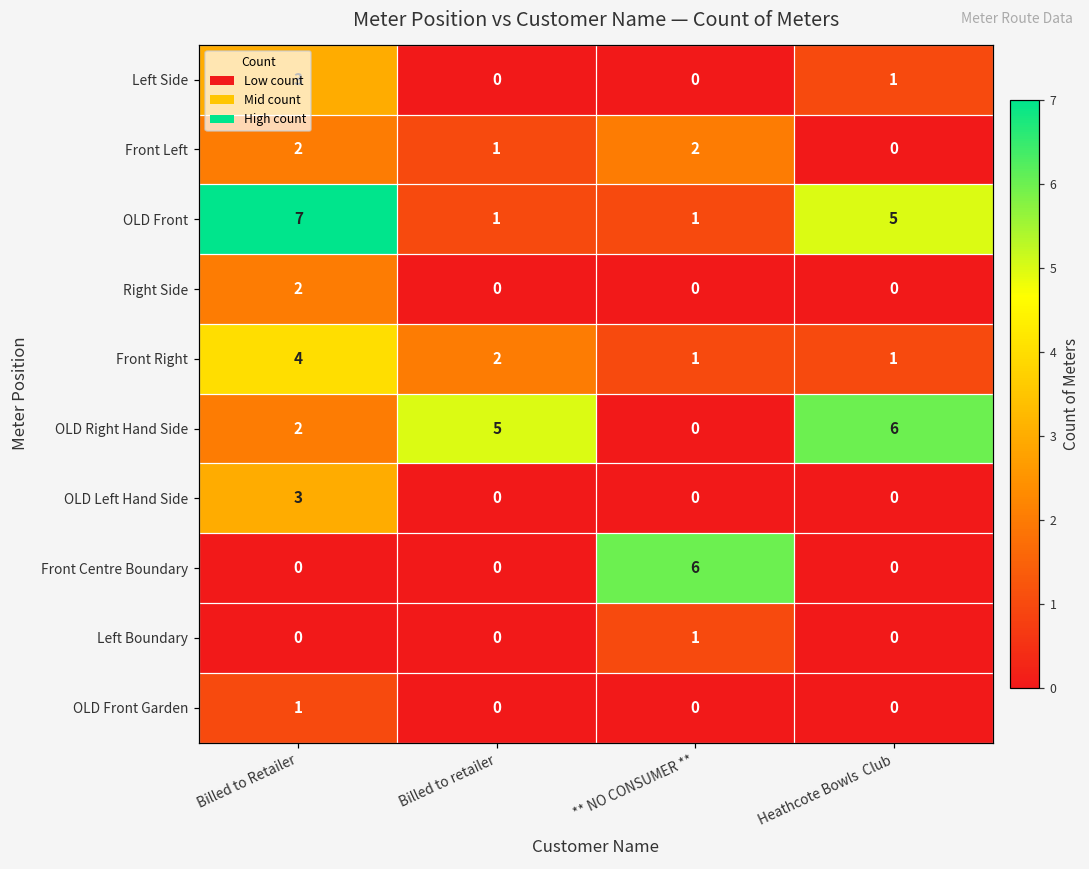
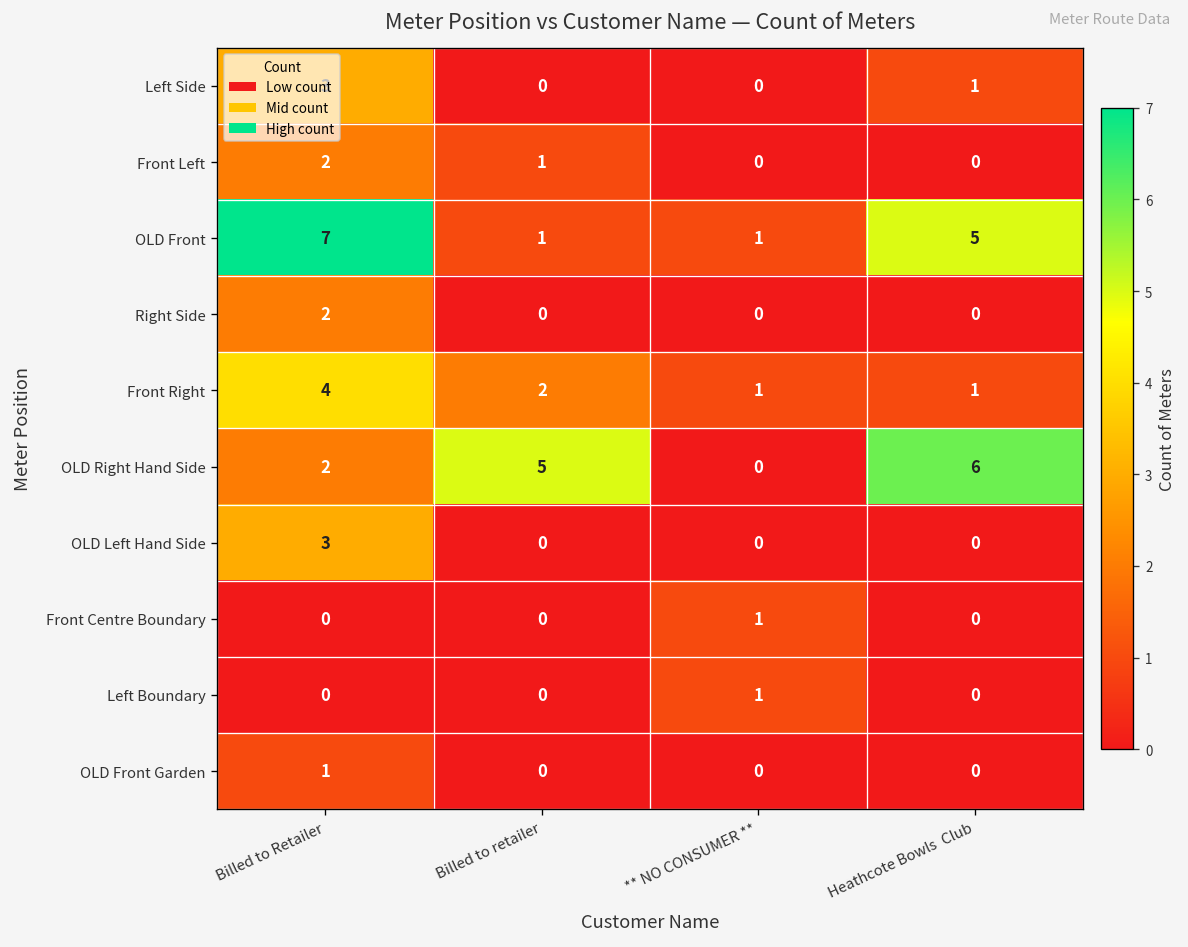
  {
    "Left Side": {
      "Billed to retailer": 0,
      "** NO CONSUMER **": 0,
      "Heathcote Bowls Club": 1
    },
    "Front Left": {
      "Billed to Retailer": 2,
      "Billed to retailer": 1,
-     "** NO CONSUMER **": 2,
+     "** NO CONSUMER **": 0,
      "Heathcote Bowls Club": 0
    },
    "OLD Front": {
      "Billed to Retailer": 7,
      "Billed to retailer": 1,
      "** NO CONSUMER **": 1,
      "Heathcote Bowls Club": 5
    },
    "Right Side": {
      "Billed to Retailer": 2,
      "Billed to retailer": 0,
      "** NO CONSUMER **": 0,
      "Heathcote Bowls Club": 0
    },
    "Front Right": {
      "Billed to Retailer": 4,
      "Billed to retailer": 2,
      "** NO CONSUMER **": 1,
      "Heathcote Bowls Club": 1
    },
    "OLD Right Hand Side": {
      "Billed to Retailer": 2,
      "Billed to retailer": 5,
      "** NO CONSUMER **": 0,
      "Heathcote Bowls Club": 6
    },
    "OLD Left Hand Side": {
      "Billed to Retailer": 3,
      "Billed to retailer": 0,
      "** NO CONSUMER **": 0,
      "Heathcote Bowls Club": 0
    },
    "Front Centre Boundary": {
      "Billed to Retailer": 0,
      "Billed to retailer": 0,
-     "** NO CONSUMER **": 6,
+     "** NO CONSUMER **": 1,
      "Heathcote Bowls Club": 0
    },
    "Left Boundary": {
      "Billed to Retailer": 0,
      "Billed to retailer": 0,
      "** NO CONSUMER **": 1,
      "Heathcote Bowls Club": 0
    },
    "OLD Front Garden": {
      "Billed to Retailer": 1,
      "Billed to retailer": 0,
      "** NO CONSUMER **": 0,
      "Heathcote Bowls Club": 0
    }
  }
